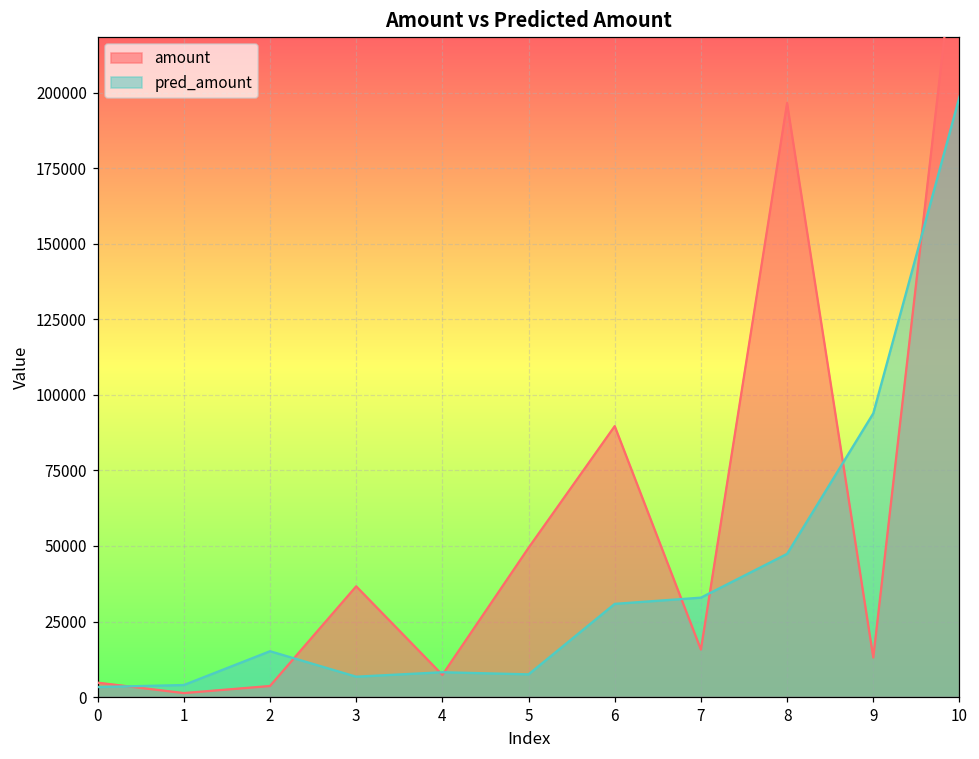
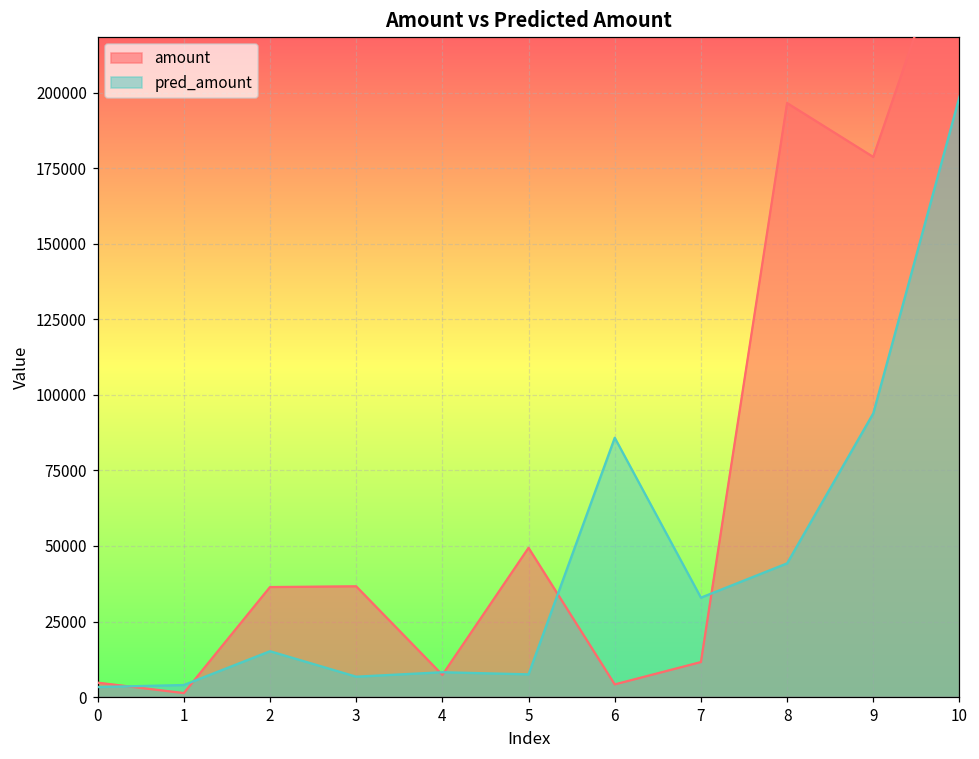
  {
    "amount": {
      "0": 5000,
      "1": 1000,
-     "2": 4000,
+     "2": 36000,
      "3": 37000,
      "5": 49000,
-     "6": 90000,
-     "7": 16000,
+     "6": 4000,
+     "7": 12000,
      "8": 197000,
-     "9": 13000
+     "9": 179000
    },
    "pred_amount": {
      "0": 3000,
      "1": 4000,
      "2": 15000,
      "3": 7000,
      "5": 8000,
-     "6": 31000,
+     "6": 86000,
      "7": 33000,
-     "8": 47000,
+     "8": 44000,
      "9": 94000,
      "10": 199000
    }
  }
